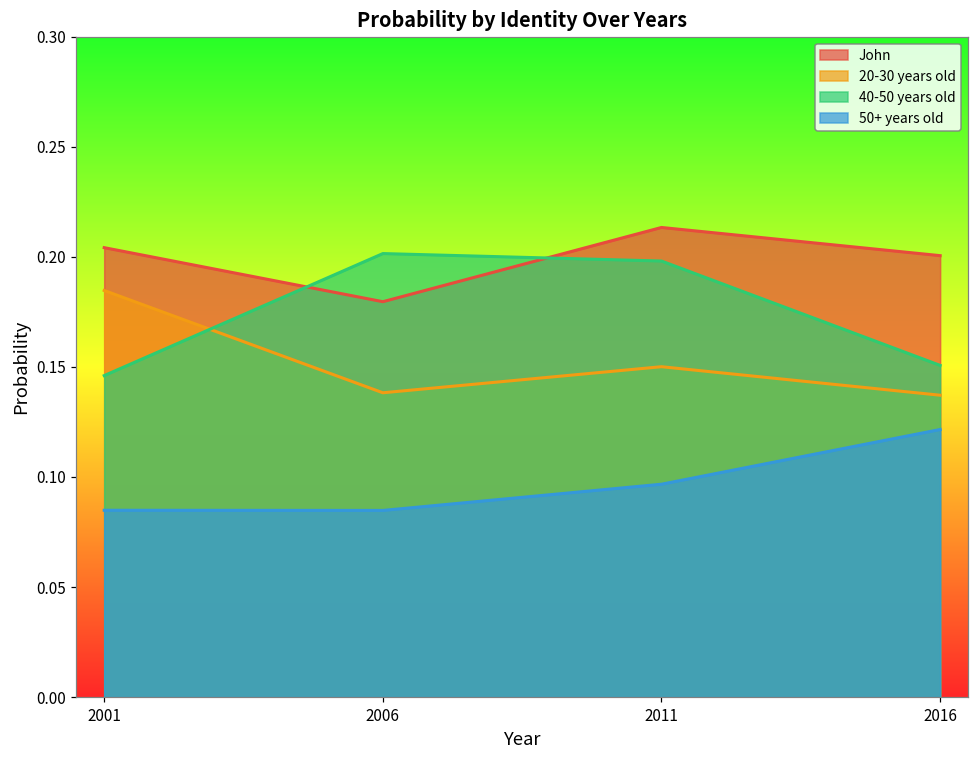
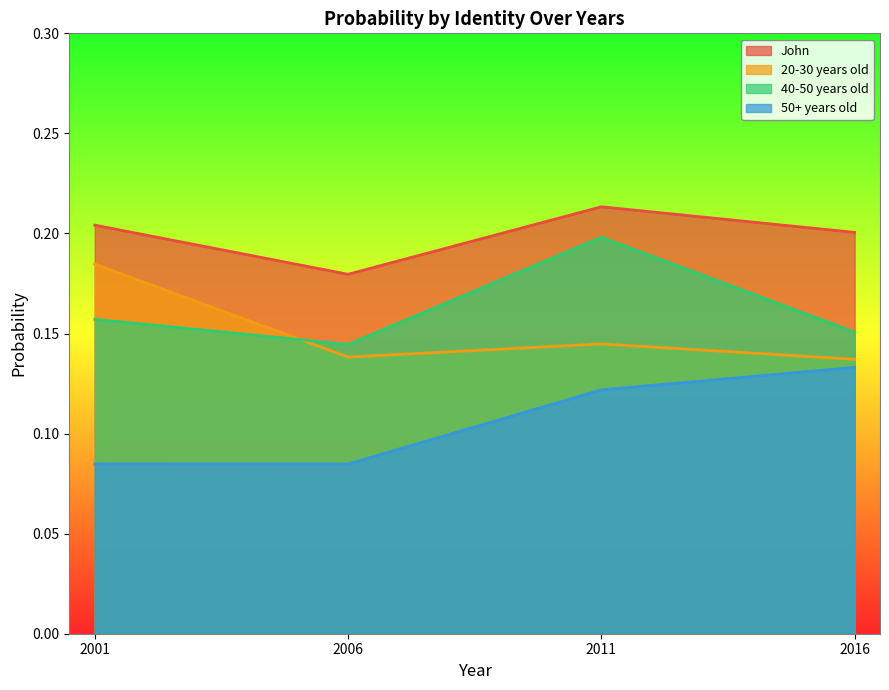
  {
    "John": {
      "2001": 0.204,
      "2006": 0.180,
      "2011": 0.213,
      "2016": 0.201
    },
    "20-30 years old": {
      "2001": 0.185,
      "2006": 0.138,
-     "2011": 0.150,
+     "2011": 0.145,
      "2016": 0.137
    },
    "40-50 years old": {
-     "2001": 0.146,
-     "2006": 0.201,
+     "2001": 0.157,
+     "2006": 0.145,
      "2011": 0.198,
      "2016": 0.151
    },
    "50+ years old": {
      "2001": 0.085,
      "2006": 0.085,
-     "2011": 0.097,
-     "2016": 0.122
+     "2011": 0.122,
+     "2016": 0.133
    }
  }
